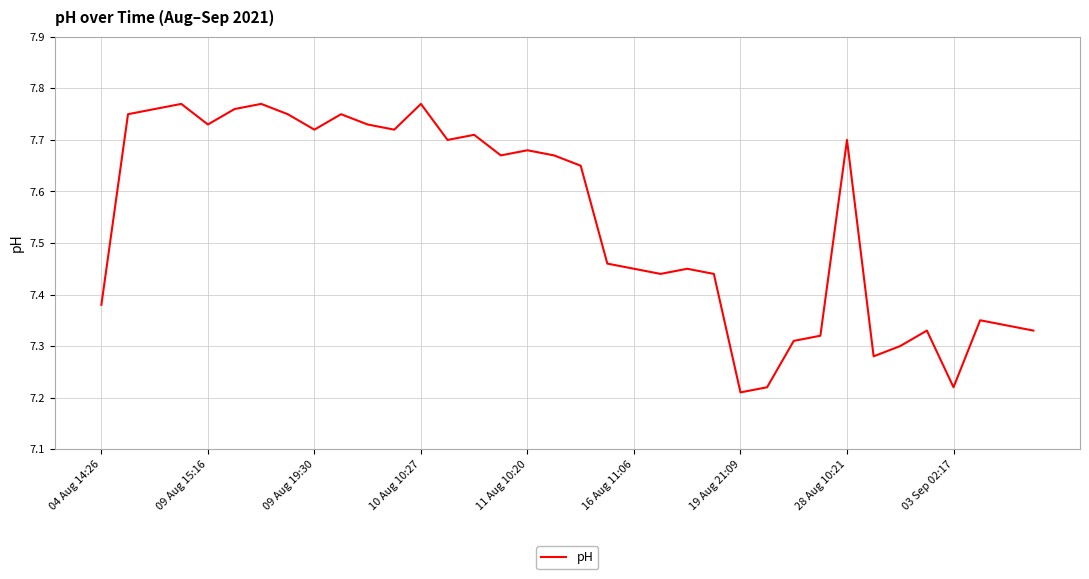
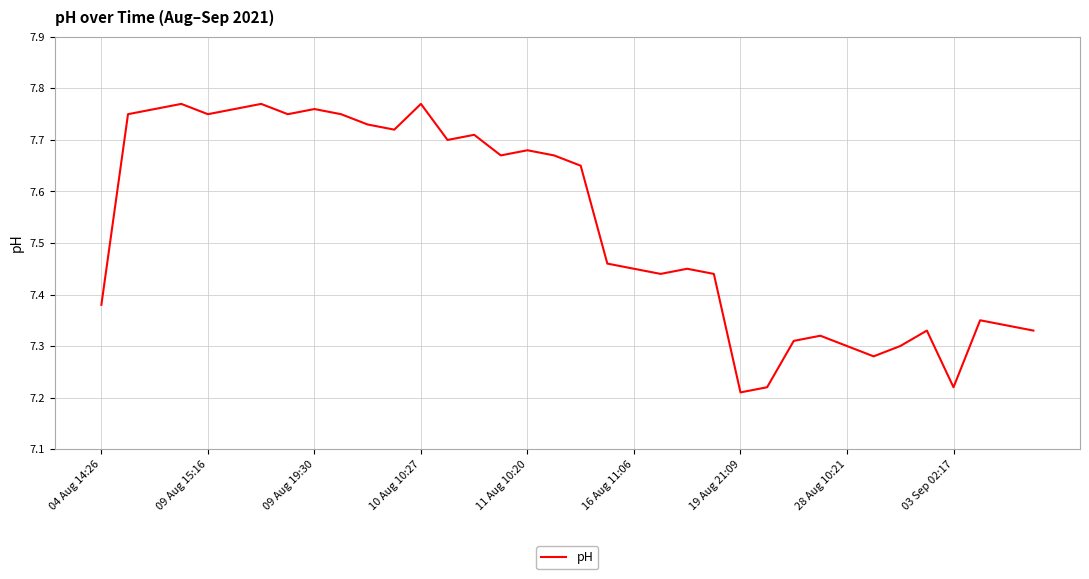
  {
    "04 Aug 14:26": 7.38,
-   "09 Aug 15:16": 7.73,
-   "09 Aug 19:30": 7.72,
+   "09 Aug 15:16": 7.75,
+   "09 Aug 19:30": 7.76,
    "10 Aug 10:27": 7.77,
    "11 Aug 10:20": 7.68,
    "16 Aug 11:06": 7.45,
    "19 Aug 21:09": 7.21,
-   "28 Aug 10:21": 7.7,
+   "28 Aug 10:21": 7.3,
    "03 Sep 02:17": 7.22
  }
